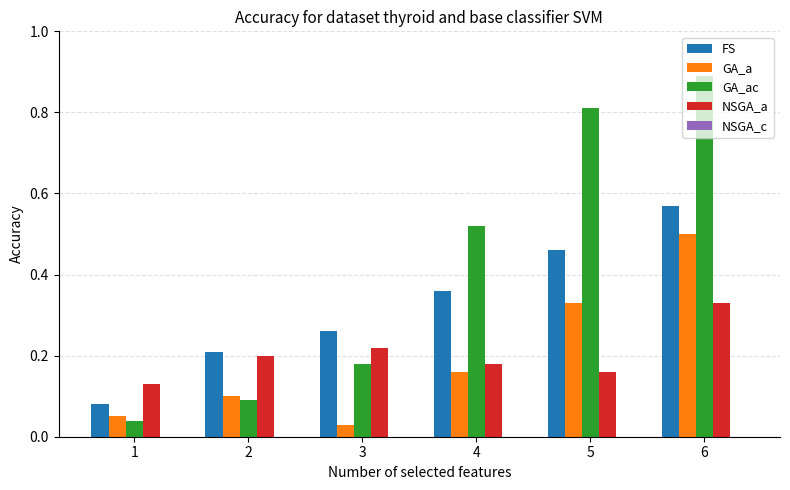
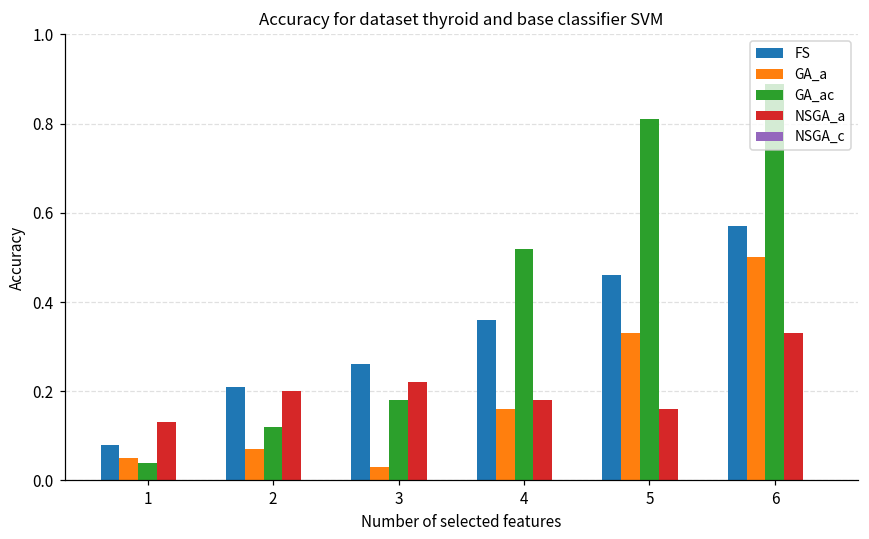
  {
    "FS": {
      "1": 0.08,
      "2": 0.21,
      "3": 0.26,
      "4": 0.36,
      "5": 0.46,
      "6": 0.57
    },
    "GA_a": {
      "1": 0.05,
-     "2": 0.10,
+     "2": 0.07,
      "3": 0.03,
      "4": 0.16,
      "5": 0.33,
      "6": 0.50
    },
    "GA_ac": {
      "1": 0.04,
-     "2": 0.09,
+     "2": 0.12,
      "3": 0.18,
      "4": 0.52,
      "5": 0.81
    },
    "NSGA_a": {
      "1": 0.13,
      "2": 0.20,
      "3": 0.22,
      "4": 0.18,
      "5": 0.16,
      "6": 0.33
    },
    "NSGA_c": {
      "1": 0.00,
      "2": 0.00,
      "3": 0.00,
      "4": 0.00,
      "5": 0.00,
      "6": 0.00
    }
  }
